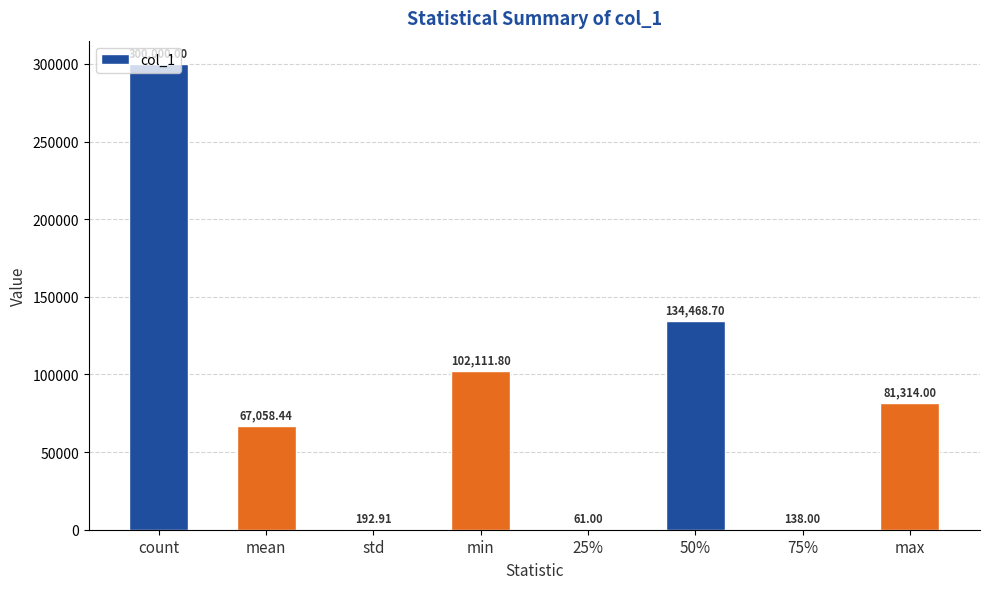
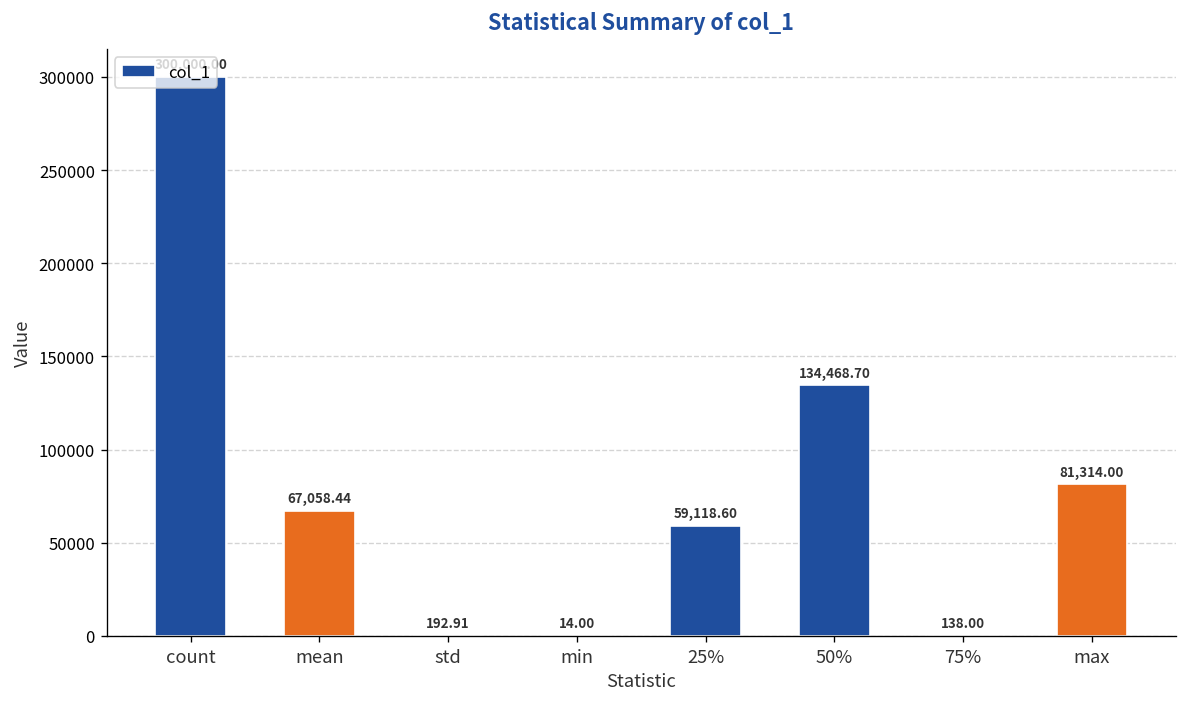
  {
    "mean": "67,058.44",
    "std": "192.91",
-   "min": "102,111.80",
-   "25%": "61.00",
+   "min": "14.00",
+   "25%": "59,118.60",
    "50%": "134,468.70",
    "75%": "138.00",
    "max": "81,314.00"
  }
